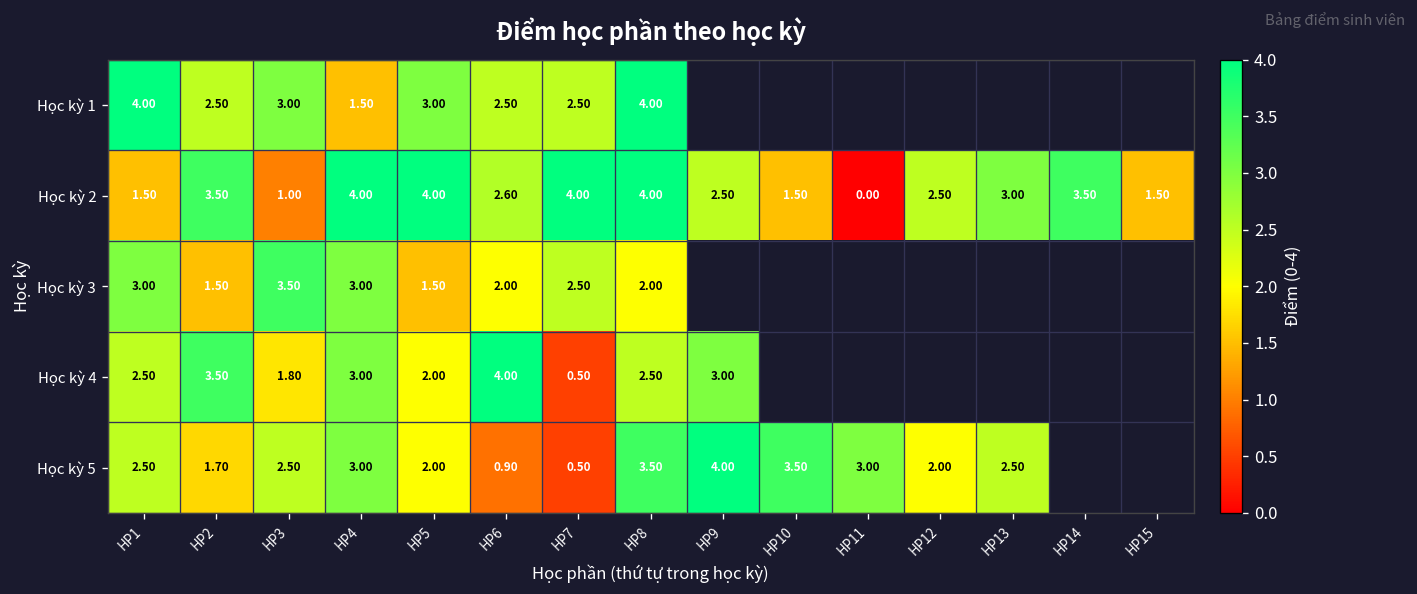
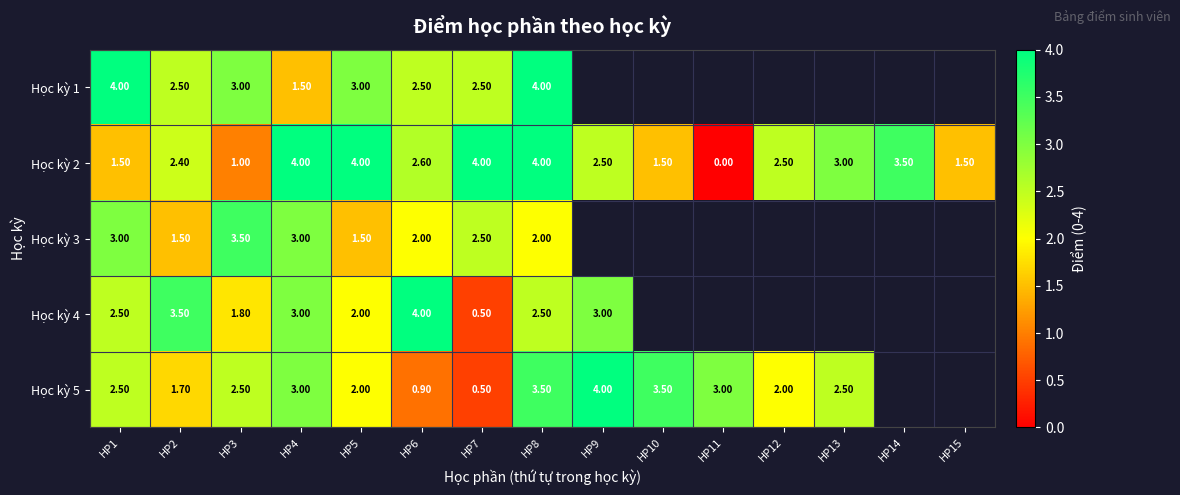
  {
    "Học kỳ 1": {
      "HP1": 4.00,
      "HP2": 2.50,
      "HP3": 3.00,
      "HP4": 1.50,
      "HP5": 3.00,
      "HP6": 2.50,
      "HP7": 2.50,
      "HP8": 4.00
    },
    "Học kỳ 2": {
      "HP1": 1.50,
-     "HP2": 3.50,
+     "HP2": 2.40,
      "HP3": 1.00,
      "HP4": 4.00,
      "HP5": 4.00,
      "HP6": 2.60,
      "HP7": 4.00,
      "HP8": 4.00,
      "HP9": 2.50,
      "HP10": 1.50,
      "HP11": 0.00,
      "HP12": 2.50,
      "HP13": 3.00,
      "HP14": 3.50,
      "HP15": 1.50
    },
    "Học kỳ 3": {
      "HP1": 3.00,
      "HP2": 1.50,
      "HP3": 3.50,
      "HP4": 3.00,
      "HP5": 1.50,
      "HP6": 2.00,
      "HP7": 2.50,
      "HP8": 2.00
    },
    "Học kỳ 4": {
      "HP1": 2.50,
      "HP2": 3.50,
      "HP3": 1.80,
      "HP4": 3.00,
      "HP5": 2.00,
      "HP6": 4.00,
      "HP7": 0.50,
      "HP8": 2.50,
      "HP9": 3.00
    },
    "Học kỳ 5": {
      "HP1": 2.50,
      "HP2": 1.70,
      "HP3": 2.50,
      "HP4": 3.00,
      "HP5": 2.00,
      "HP6": 0.90,
      "HP7": 0.50,
      "HP8": 3.50,
      "HP9": 4.00,
      "HP10": 3.50,
      "HP11": 3.00,
      "HP12": 2.00,
      "HP13": 2.50
    }
  }
